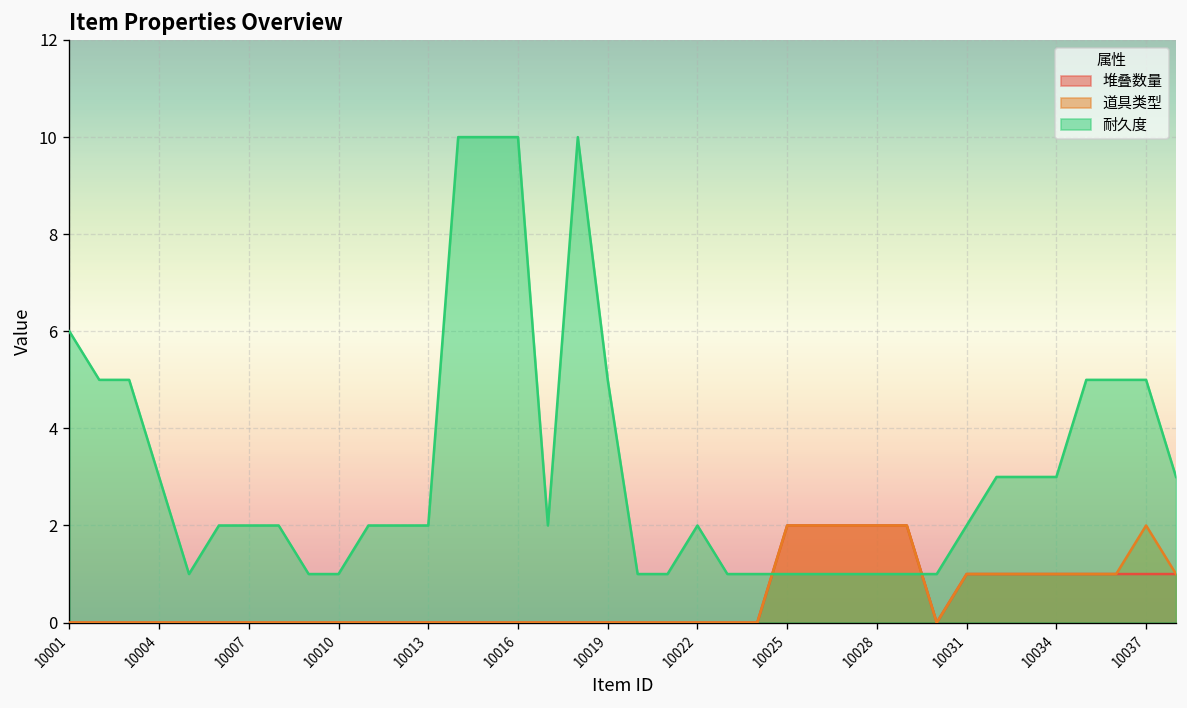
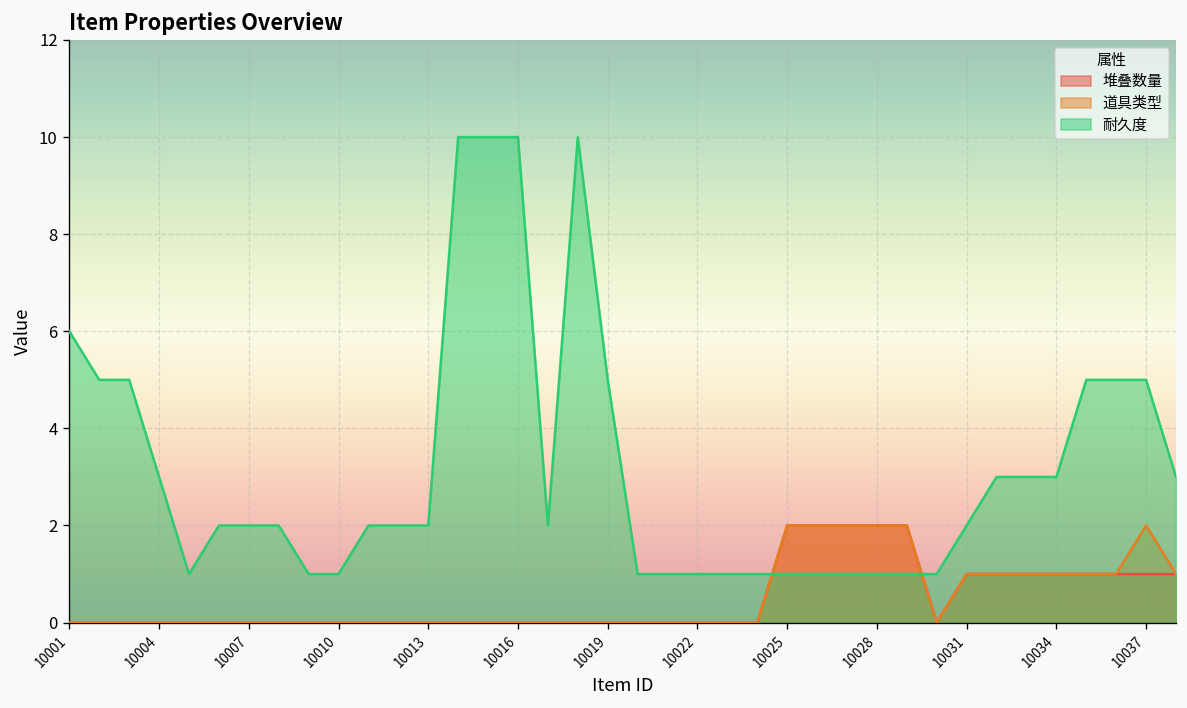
  {
    "耐久度": {
      "10001": 6,
      "10004": 3,
      "10007": 2,
      "10010": 1,
      "10013": 2,
      "10016": 10,
      "10019": 5,
-     "10022": 2,
+     "10022": 1,
      "10025": 1,
      "10028": 1,
      "10031": 2,
      "10034": 3,
      "10037": 5
    }
  }
